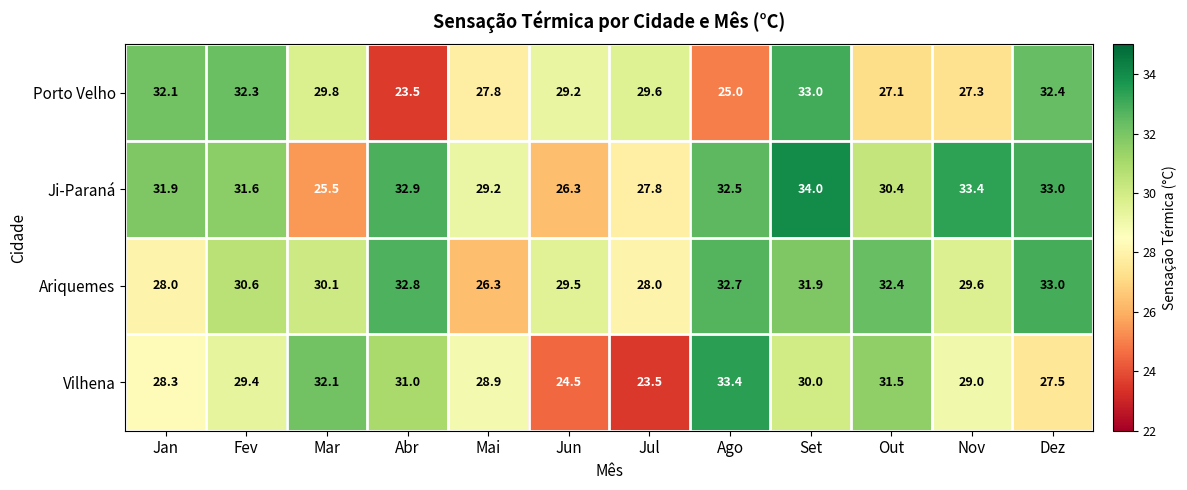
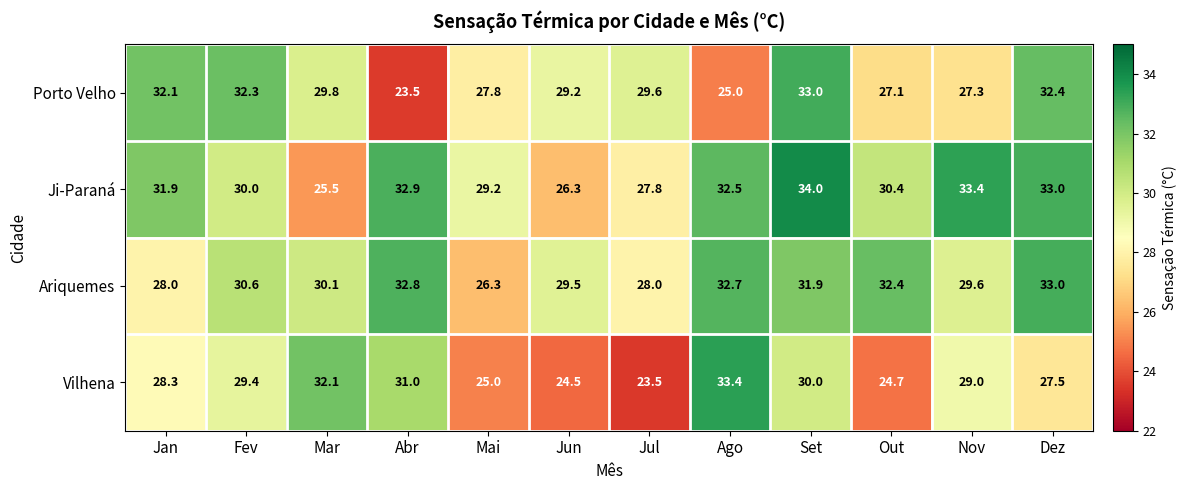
  {
    "Porto Velho": {
      "Jan": 32.1,
      "Fev": 32.3,
      "Mar": 29.8,
      "Abr": 23.5,
      "Mai": 27.8,
      "Jun": 29.2,
      "Jul": 29.6,
      "Ago": 25.0,
      "Set": 33.0,
      "Out": 27.1,
      "Nov": 27.3,
      "Dez": 32.4
    },
    "Ji-Paraná": {
      "Jan": 31.9,
-     "Fev": 31.6,
+     "Fev": 30.0,
      "Mar": 25.5,
      "Abr": 32.9,
      "Mai": 29.2,
      "Jun": 26.3,
      "Jul": 27.8,
      "Ago": 32.5,
      "Set": 34.0,
      "Out": 30.4,
      "Nov": 33.4,
      "Dez": 33.0
    },
    "Ariquemes": {
      "Jan": 28.0,
      "Fev": 30.6,
      "Mar": 30.1,
      "Abr": 32.8,
      "Mai": 26.3,
      "Jun": 29.5,
      "Jul": 28.0,
      "Ago": 32.7,
      "Set": 31.9,
      "Out": 32.4,
      "Nov": 29.6,
      "Dez": 33.0
    },
    "Vilhena": {
      "Jan": 28.3,
      "Fev": 29.4,
      "Mar": 32.1,
      "Abr": 31.0,
-     "Mai": 28.9,
+     "Mai": 25.0,
      "Jun": 24.5,
      "Jul": 23.5,
      "Ago": 33.4,
      "Set": 30.0,
-     "Out": 31.5,
+     "Out": 24.7,
      "Nov": 29.0,
      "Dez": 27.5
    }
  }
